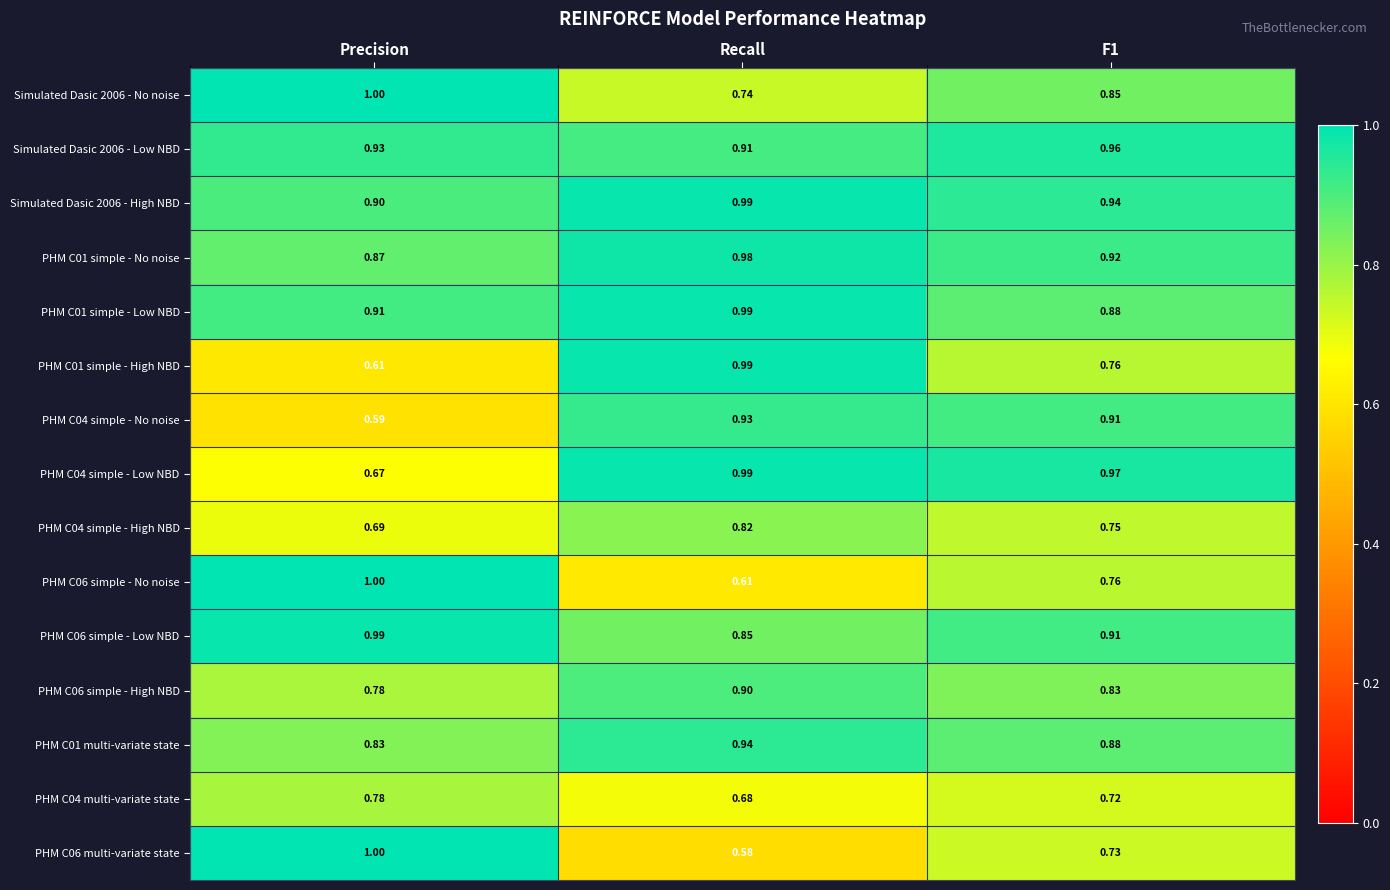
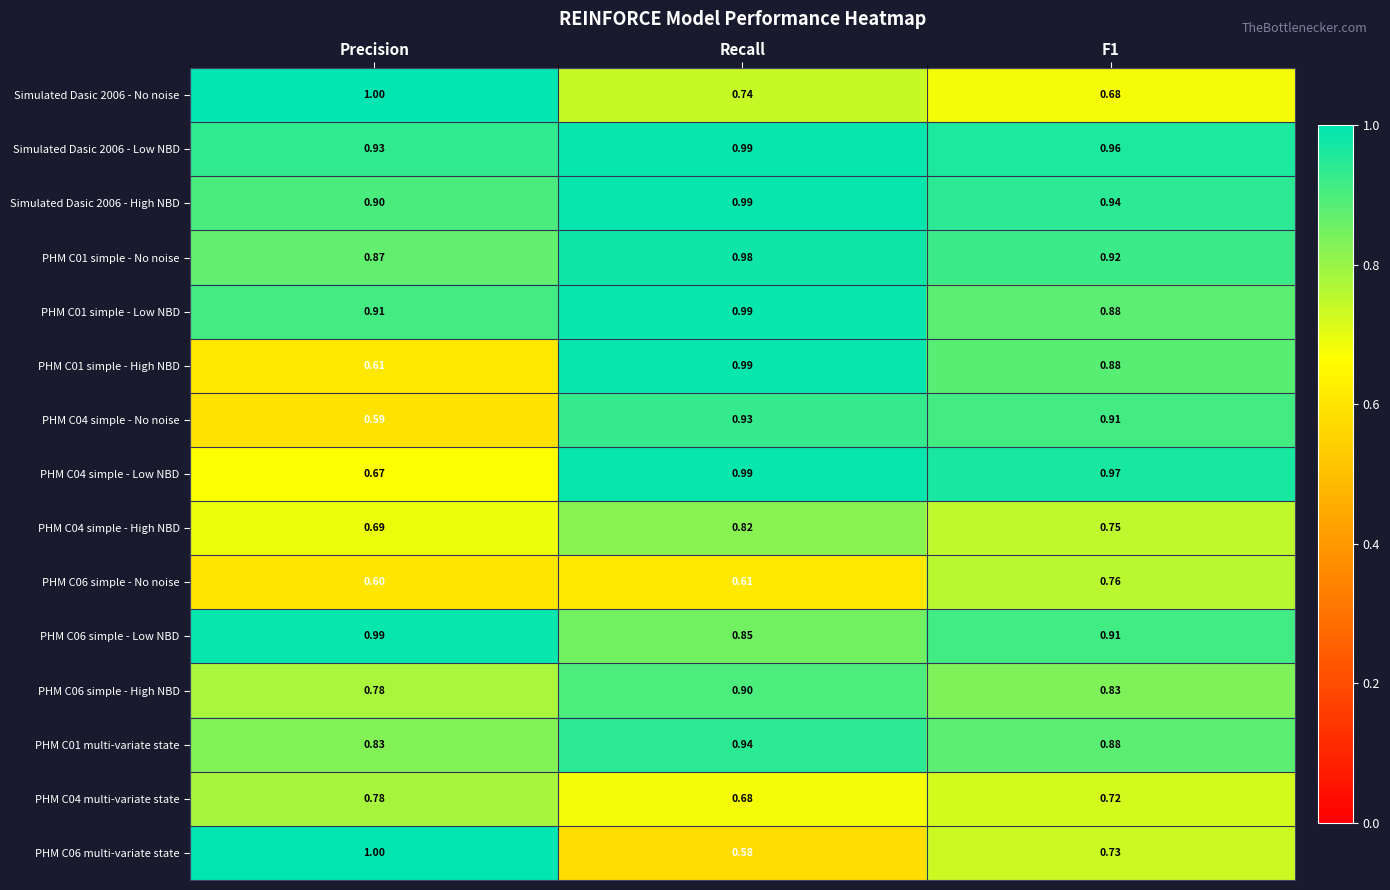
  {
    "Simulated Dasic 2006 - No noise": {
      "Precision": 1.00,
      "Recall": 0.74,
-     "F1": 0.85
+     "F1": 0.68
    },
    "Simulated Dasic 2006 - Low NBD": {
      "Precision": 0.93,
-     "Recall": 0.91,
+     "Recall": 0.99,
      "F1": 0.96
    },
    "Simulated Dasic 2006 - High NBD": {
      "Precision": 0.90,
      "Recall": 0.99,
      "F1": 0.94
    },
    "PHM C01 simple - No noise": {
      "Precision": 0.87,
      "Recall": 0.98,
      "F1": 0.92
    },
    "PHM C01 simple - Low NBD": {
      "Precision": 0.91,
      "Recall": 0.99,
      "F1": 0.88
    },
    "PHM C01 simple - High NBD": {
      "Precision": 0.61,
      "Recall": 0.99,
-     "F1": 0.76
+     "F1": 0.88
    },
    "PHM C04 simple - No noise": {
      "Precision": 0.59,
      "Recall": 0.93,
      "F1": 0.91
    },
    "PHM C04 simple - Low NBD": {
      "Precision": 0.67,
      "Recall": 0.99,
      "F1": 0.97
    },
    "PHM C04 simple - High NBD": {
      "Precision": 0.69,
      "Recall": 0.82,
      "F1": 0.75
    },
    "PHM C06 simple - No noise": {
-     "Precision": 1.00,
+     "Precision": 0.60,
      "Recall": 0.61,
      "F1": 0.76
    },
    "PHM C06 simple - Low NBD": {
      "Precision": 0.99,
      "Recall": 0.85,
      "F1": 0.91
    },
    "PHM C06 simple - High NBD": {
      "Precision": 0.78,
      "Recall": 0.90,
      "F1": 0.83
    },
    "PHM C01 multi-variate state": {
      "Precision": 0.83,
      "Recall": 0.94,
      "F1": 0.88
    },
    "PHM C04 multi-variate state": {
      "Precision": 0.78,
      "Recall": 0.68,
      "F1": 0.72
    },
    "PHM C06 multi-variate state": {
      "Precision": 1.00,
      "Recall": 0.58,
      "F1": 0.73
    }
  }
